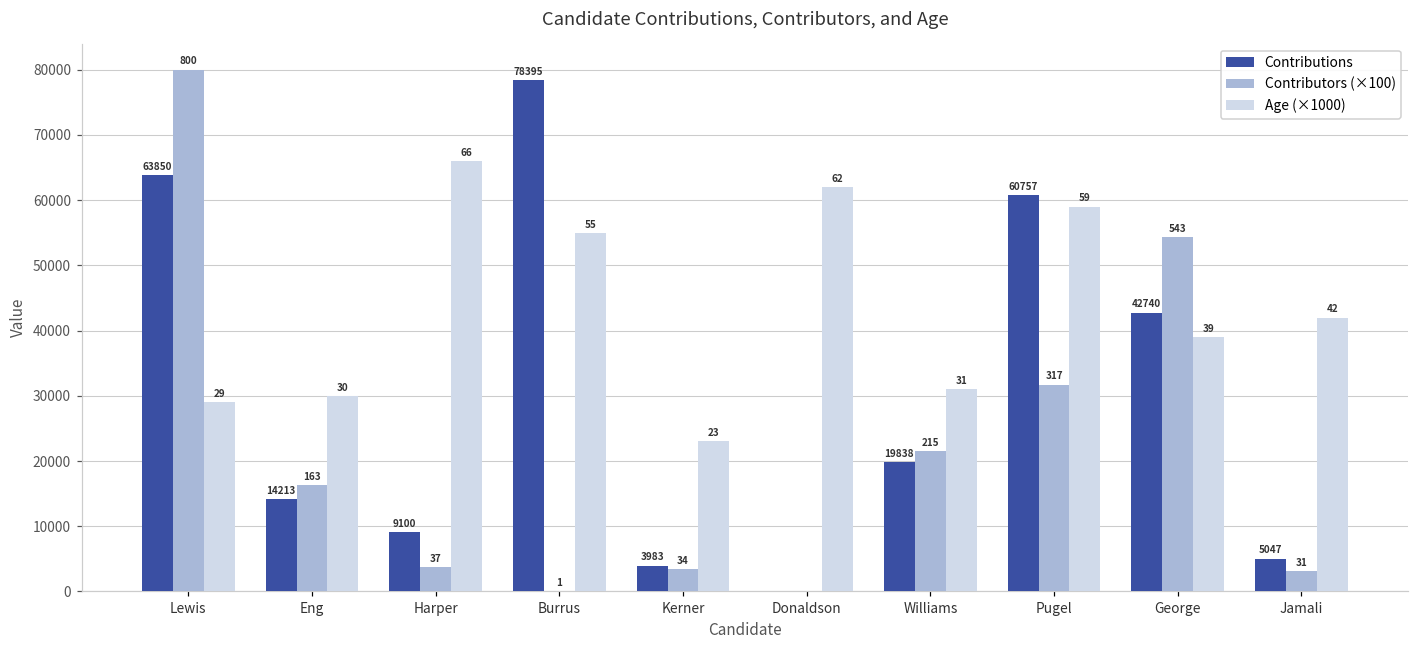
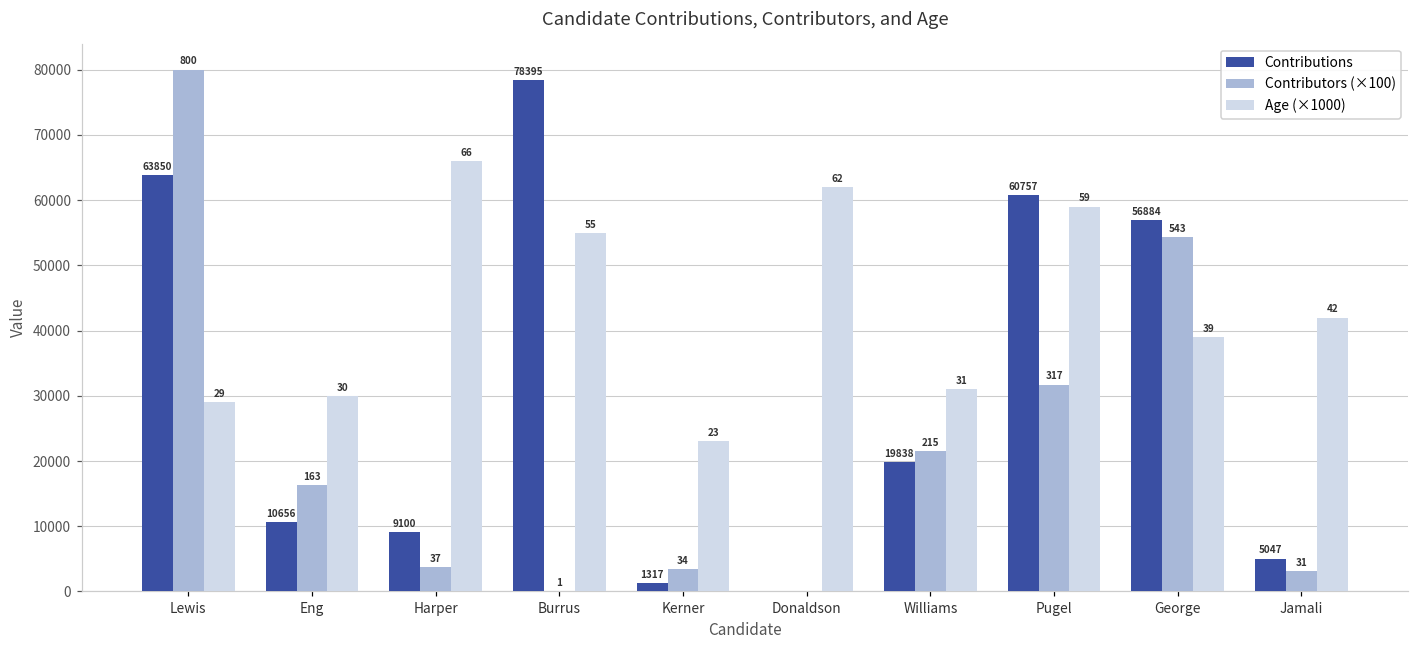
  {
    "Contributions": {
      "Lewis": 63850,
-     "Eng": 14213,
+     "Eng": 10656,
      "Harper": 9100,
      "Burrus": 78395,
-     "Kerner": 3983,
+     "Kerner": 1317,
      "Williams": 19838,
      "Pugel": 60757,
-     "George": 42740,
+     "George": 56884,
      "Jamali": 5047
    }
  }
